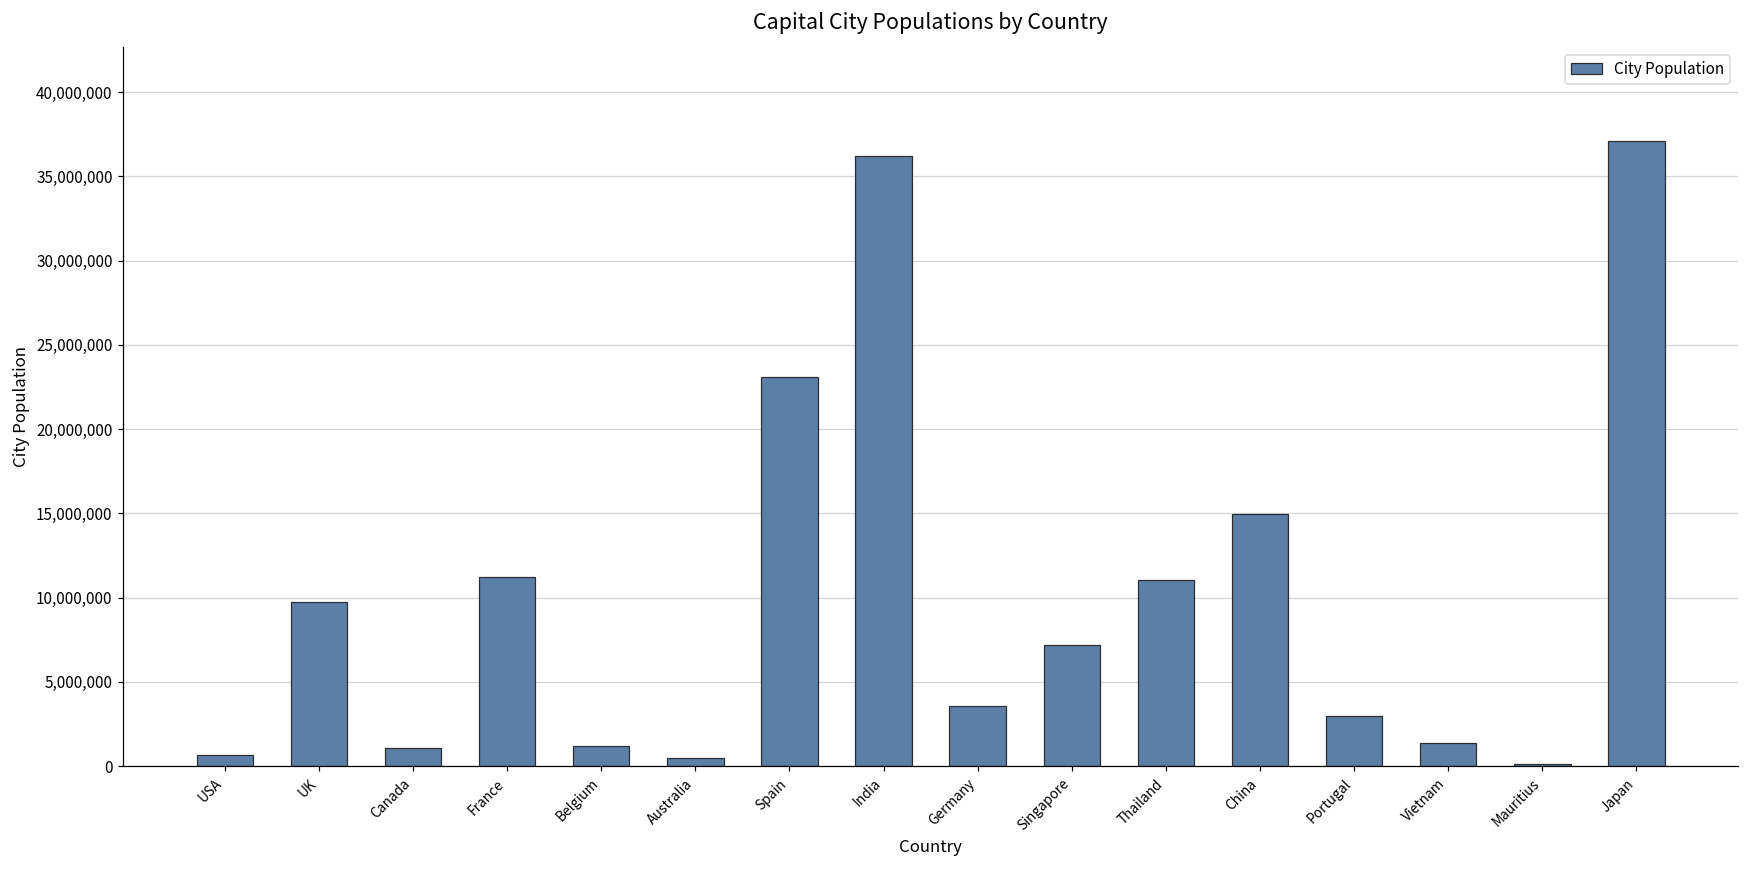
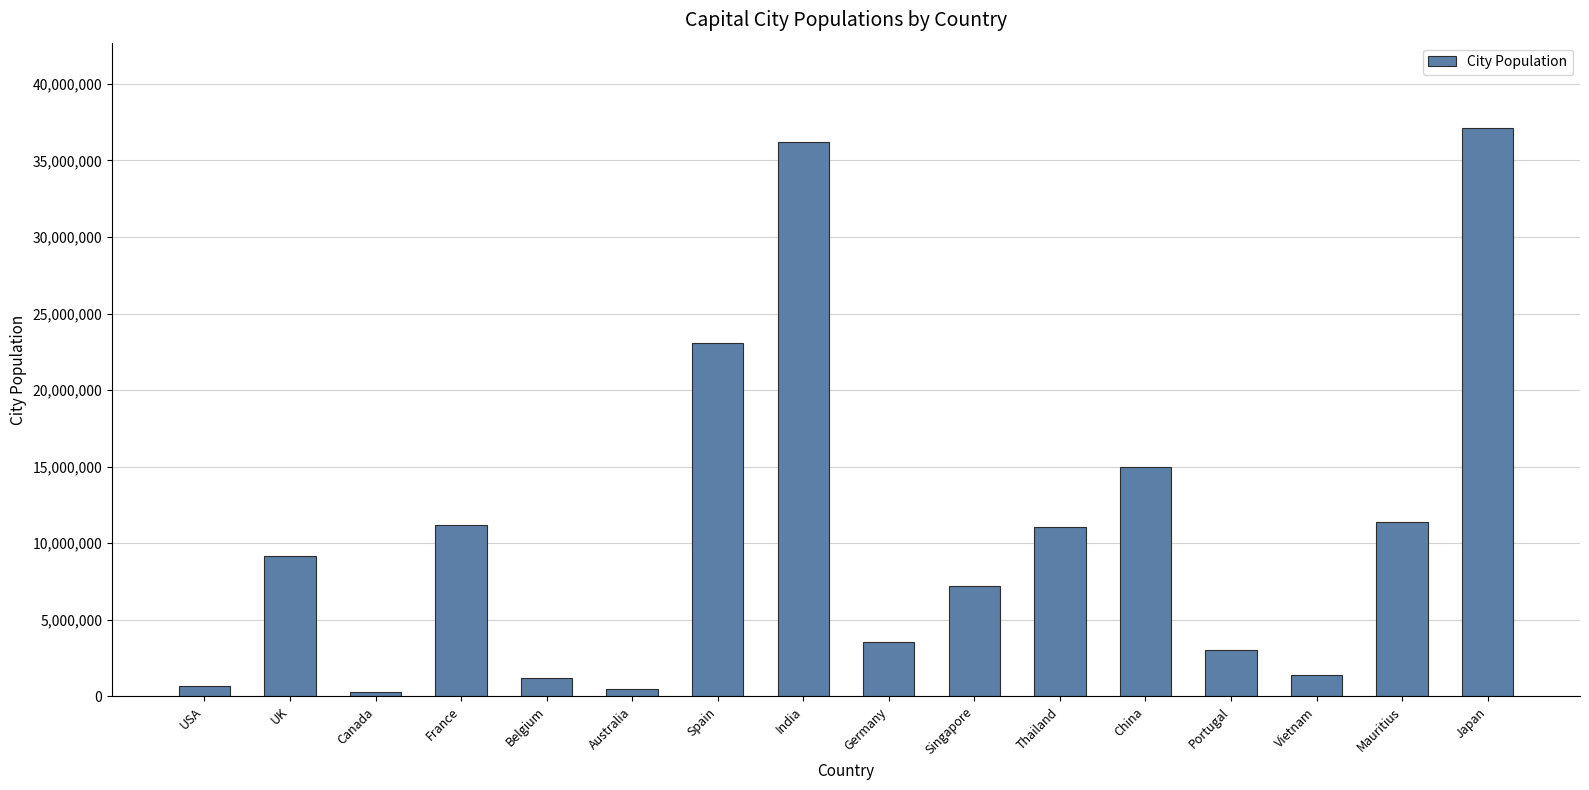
  {
    "USA": "700,000",
-   "UK": "9,700,000",
-   "Canada": "1,100,000",
+   "UK": "9,200,000",
+   "Canada": "300,000",
    "France": "11,200,000",
    "Belgium": "1,200,000",
    "Australia": "500,000",
    "Spain": "23,100,000",
    "India": "36,200,000",
    "Germany": "3,600,000",
    "Singapore": "7,200,000",
    "Thailand": "11,100,000",
    "China": "15,000,000",
    "Portugal": "3,000,000",
    "Vietnam": "1,400,000",
-   "Mauritius": "100,000",
+   "Mauritius": "11,400,000",
    "Japan": "37,100,000"
  }
